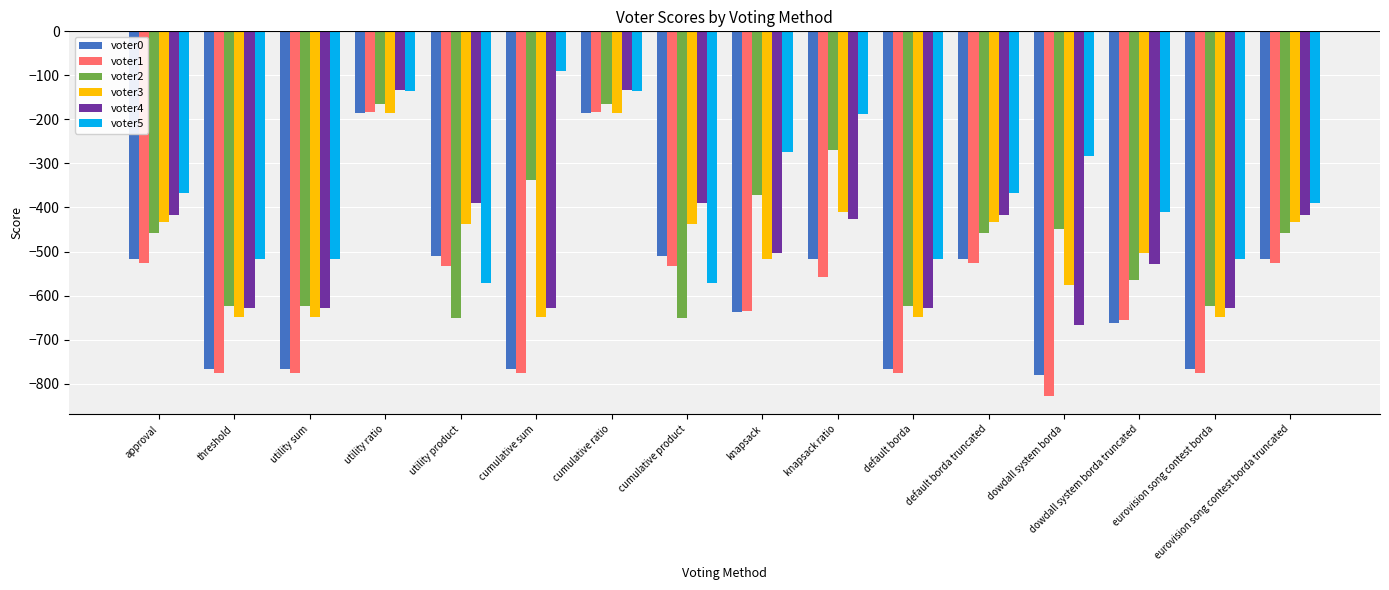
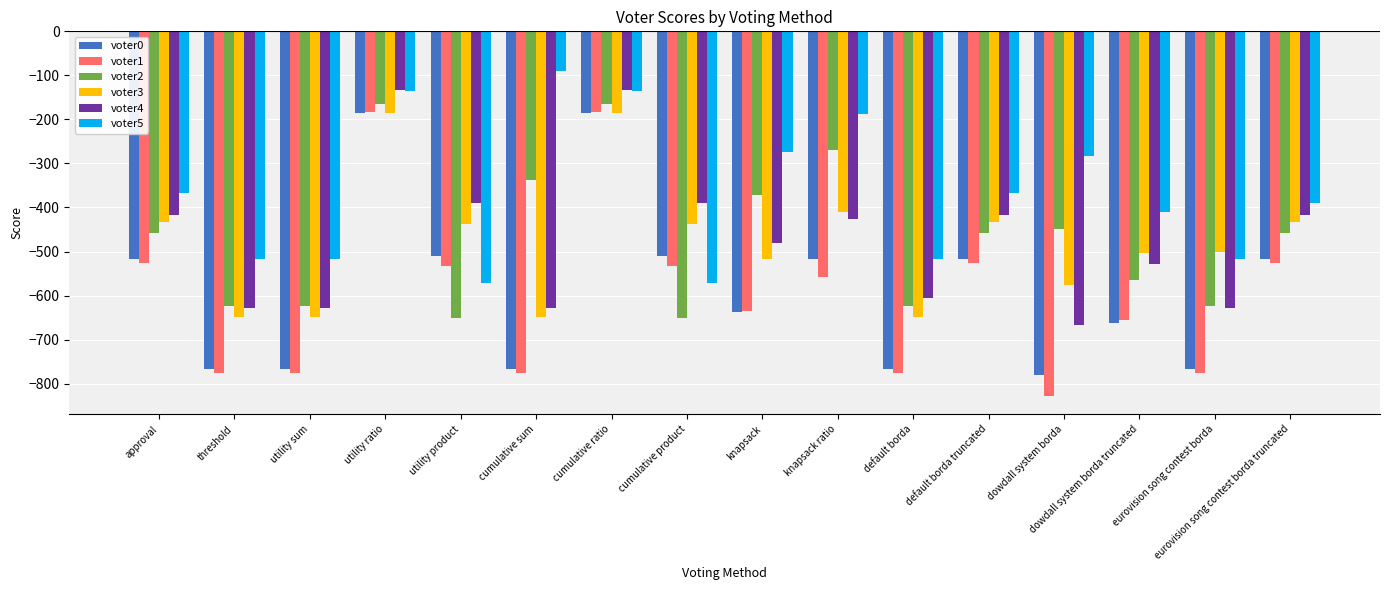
  {
    "voter0": {
      "approval": -520,
      "threshold": -770,
      "utility sum": -770,
      "utility ratio": -190,
      "utility product": -510,
      "cumulative sum": -770,
      "cumulative ratio": -190,
      "cumulative product": -510,
      "knapsack": -640,
      "knapsack ratio": -520,
      "default borda": -770,
      "default borda truncated": -520,
      "dowdall system borda": -780,
      "dowdall system borda truncated": -660,
      "eurovision song contest borda": -770,
      "eurovision song contest borda truncated": -520
    },
    "voter1": {
      "approval": -530,
      "threshold": -780,
      "utility sum": -780,
      "utility ratio": -180,
      "utility product": -530,
      "cumulative sum": -780,
      "cumulative ratio": -180,
      "cumulative product": -530,
      "knapsack": -640,
      "knapsack ratio": -560,
      "default borda": -780,
      "default borda truncated": -530,
      "dowdall system borda": -830,
      "dowdall system borda truncated": -660,
      "eurovision song contest borda": -780,
      "eurovision song contest borda truncated": -530
    },
    "voter2": {
      "approval": -460,
      "threshold": -620,
      "utility sum": -620,
      "utility ratio": -160,
      "utility product": -650,
      "cumulative sum": -340,
      "cumulative ratio": -160,
      "cumulative product": -650,
      "knapsack": -370,
      "knapsack ratio": -270,
      "default borda": -620,
      "default borda truncated": -460,
      "dowdall system borda": -450,
      "dowdall system borda truncated": -560,
      "eurovision song contest borda": -620,
      "eurovision song contest borda truncated": -460
    },
    "voter3": {
      "approval": -430,
      "threshold": -650,
      "utility sum": -650,
      "utility ratio": -190,
      "utility product": -440,
      "cumulative sum": -650,
      "cumulative ratio": -190,
      "cumulative product": -440,
      "knapsack": -520,
      "knapsack ratio": -410,
      "default borda": -650,
      "default borda truncated": -430,
      "dowdall system borda": -580,
      "dowdall system borda truncated": -500,
-     "eurovision song contest borda": -650,
+     "eurovision song contest borda": -500,
      "eurovision song contest borda truncated": -430
    },
    "voter4": {
      "approval": -420,
      "threshold": -630,
      "utility sum": -630,
      "utility ratio": -130,
      "utility product": -390,
      "cumulative sum": -630,
      "cumulative ratio": -130,
      "cumulative product": -390,
-     "knapsack": -500,
+     "knapsack": -480,
      "knapsack ratio": -430,
-     "default borda": -630,
+     "default borda": -610,
      "default borda truncated": -420,
      "dowdall system borda": -670,
      "dowdall system borda truncated": -530,
      "eurovision song contest borda": -630,
      "eurovision song contest borda truncated": -420
    },
    "voter5": {
      "approval": -370,
      "threshold": -520,
      "utility sum": -520,
      "utility ratio": -140,
      "utility product": -570,
      "cumulative sum": -90,
      "cumulative ratio": -140,
      "cumulative product": -570,
      "knapsack": -270,
      "knapsack ratio": -190,
      "default borda": -520,
      "default borda truncated": -370,
      "dowdall system borda": -280,
      "dowdall system borda truncated": -410,
      "eurovision song contest borda": -520,
      "eurovision song contest borda truncated": -390
    }
  }
